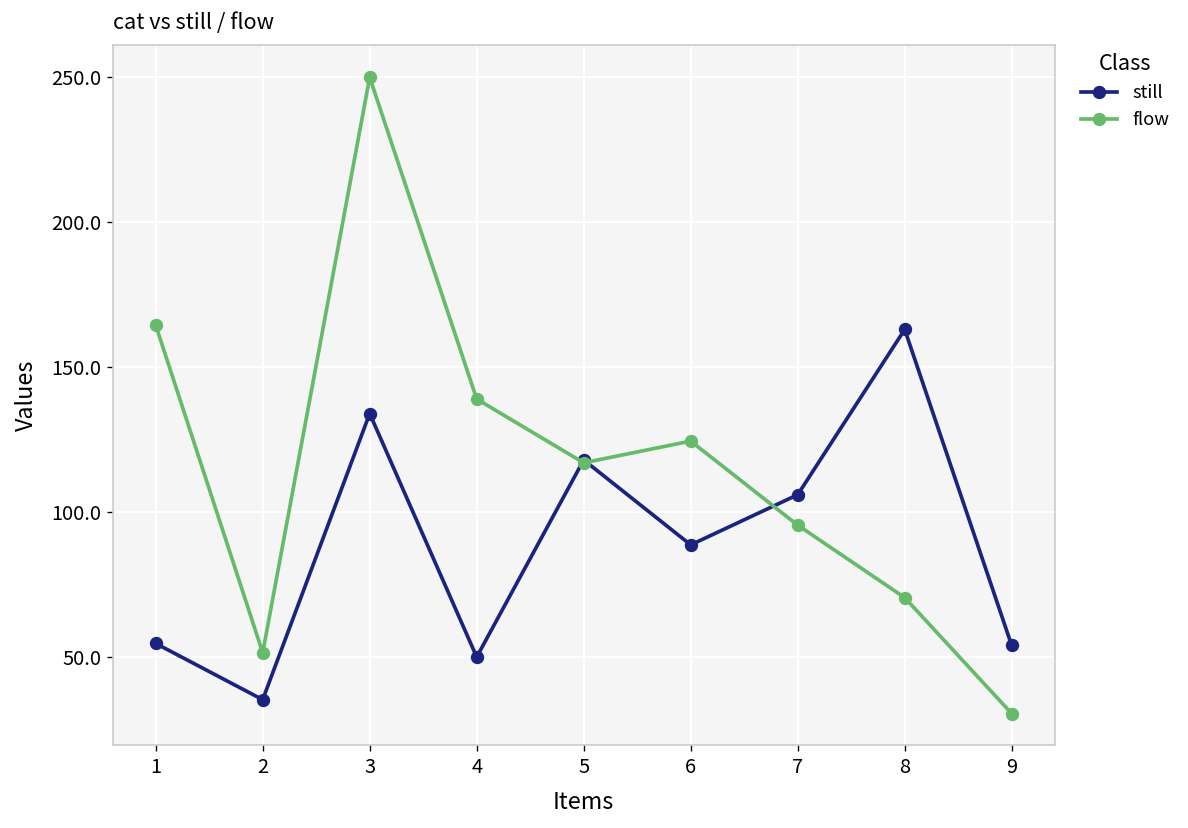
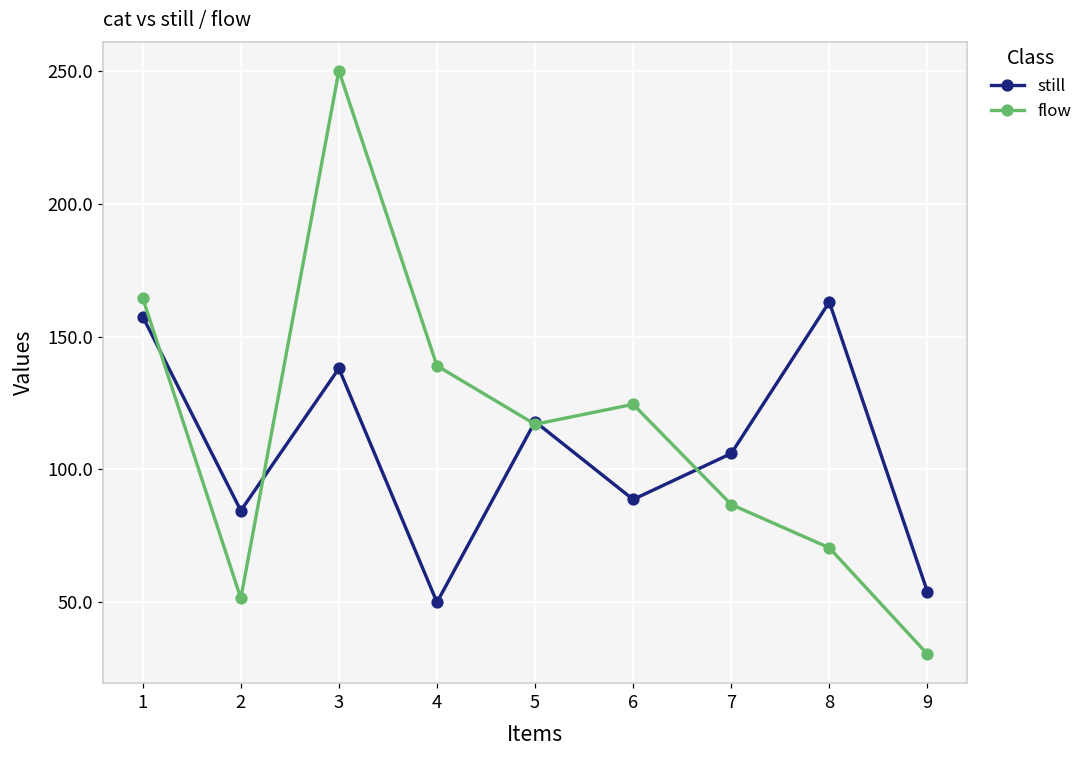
  {
    "still": {
-     "1": 55,
-     "2": 35,
-     "3": 134,
+     "1": 158,
+     "2": 85,
+     "3": 138,
      "4": 50,
      "6": 89,
      "7": 106,
      "8": 163,
      "9": 54
    },
    "flow": {
      "1": 165,
      "2": 52,
      "3": 250,
      "4": 139,
      "6": 125,
-     "7": 96,
+     "7": 87,
      "8": 71,
      "9": 31
    }
  }
